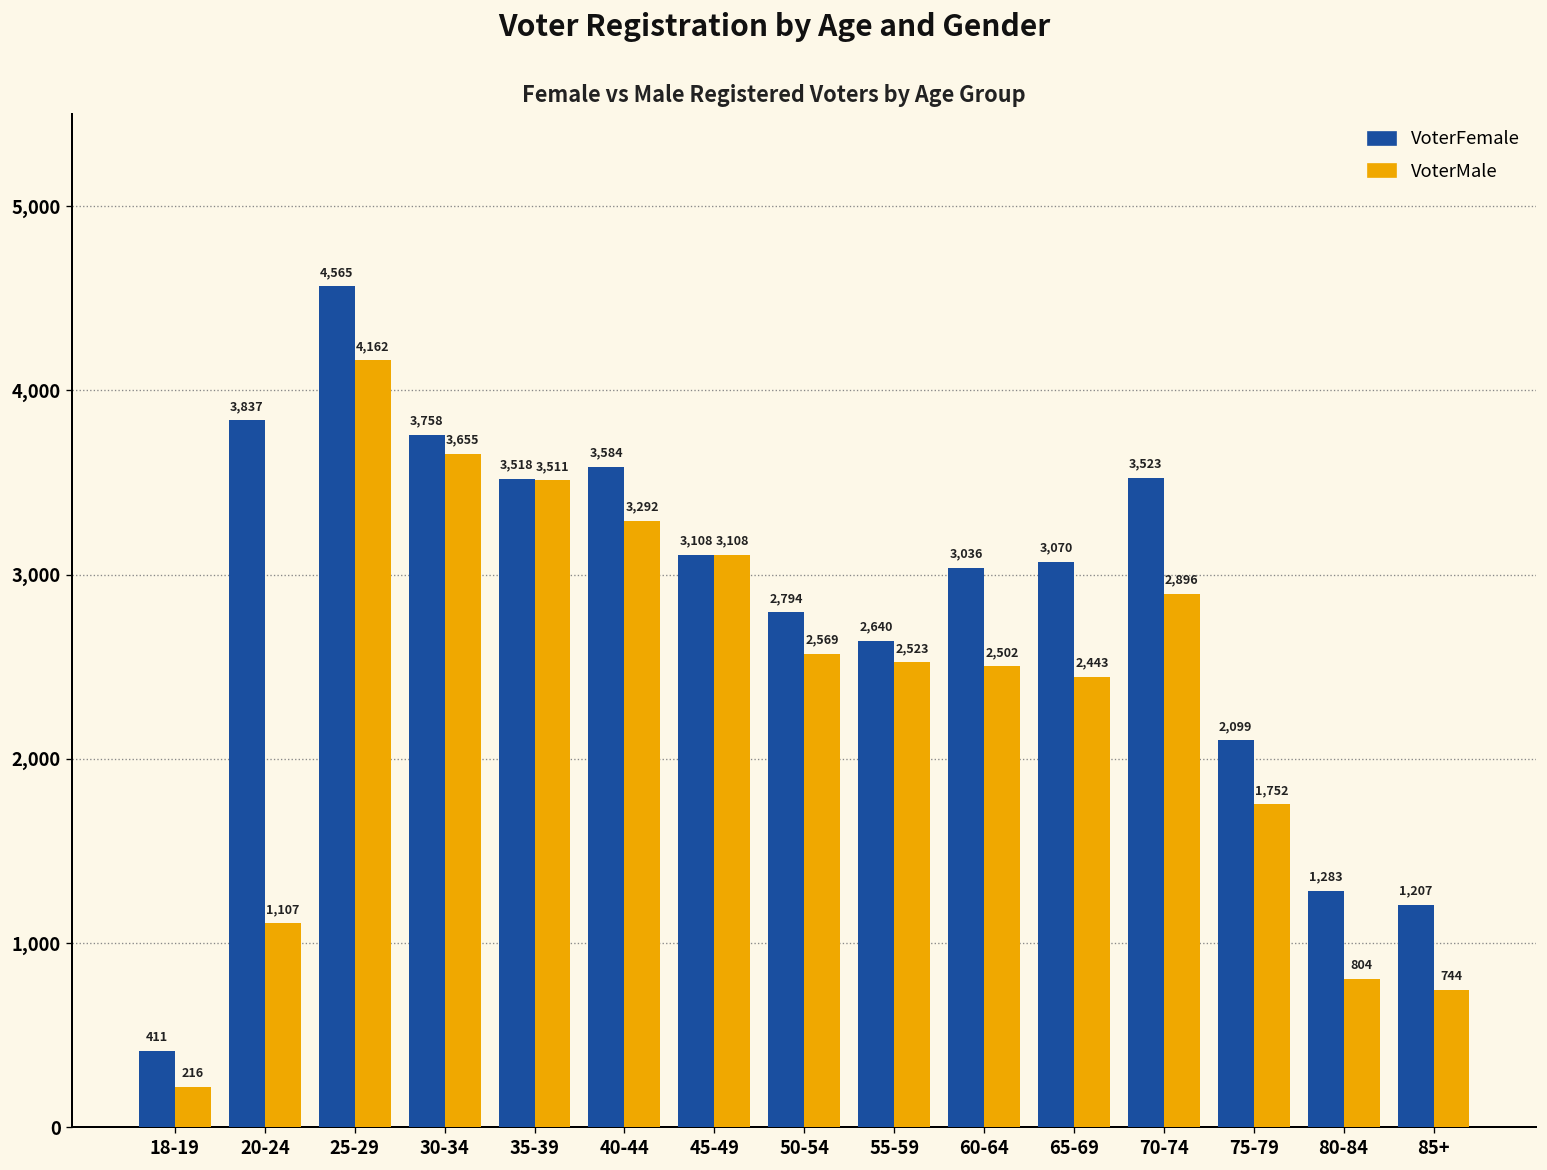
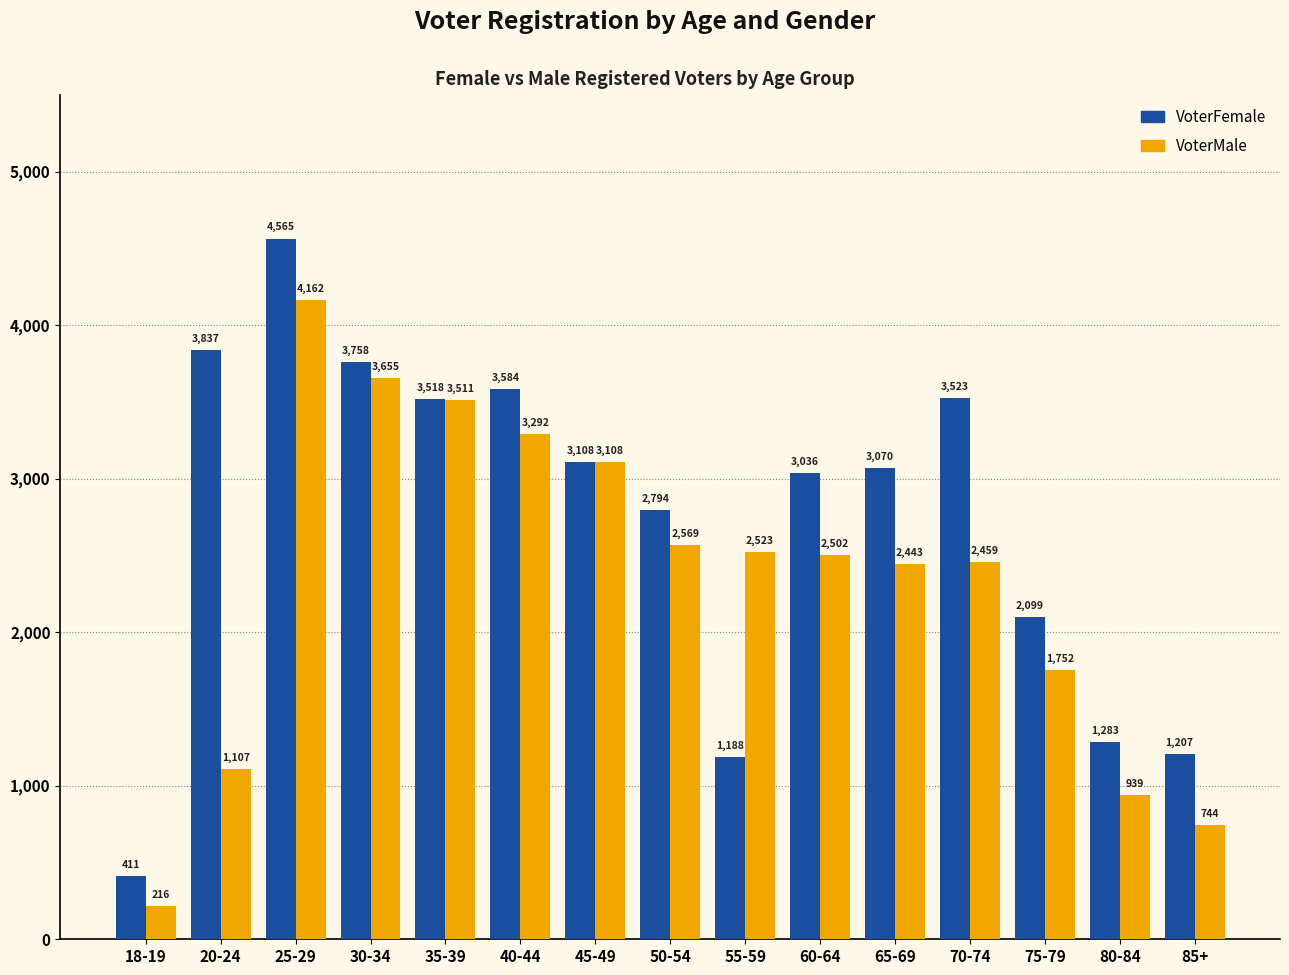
  {
    "VoterFemale": {
      "18-19": "411",
      "20-24": "3,837",
      "25-29": "4,565",
      "30-34": "3,758",
      "35-39": "3,518",
      "40-44": "3,584",
      "45-49": "3,108",
      "50-54": "2,794",
-     "55-59": "2,640",
+     "55-59": "1,188",
      "60-64": "3,036",
      "65-69": "3,070",
      "70-74": "3,523",
      "75-79": "2,099",
      "80-84": "1,283",
      "85+": "1,207"
    },
    "VoterMale": {
      "18-19": "216",
      "20-24": "1,107",
      "25-29": "4,162",
      "30-34": "3,655",
      "35-39": "3,511",
      "40-44": "3,292",
      "45-49": "3,108",
      "50-54": "2,569",
      "55-59": "2,523",
      "60-64": "2,502",
      "65-69": "2,443",
-     "70-74": "2,896",
+     "70-74": "2,459",
      "75-79": "1,752",
-     "80-84": "804",
+     "80-84": "939",
      "85+": "744"
    }
  }
